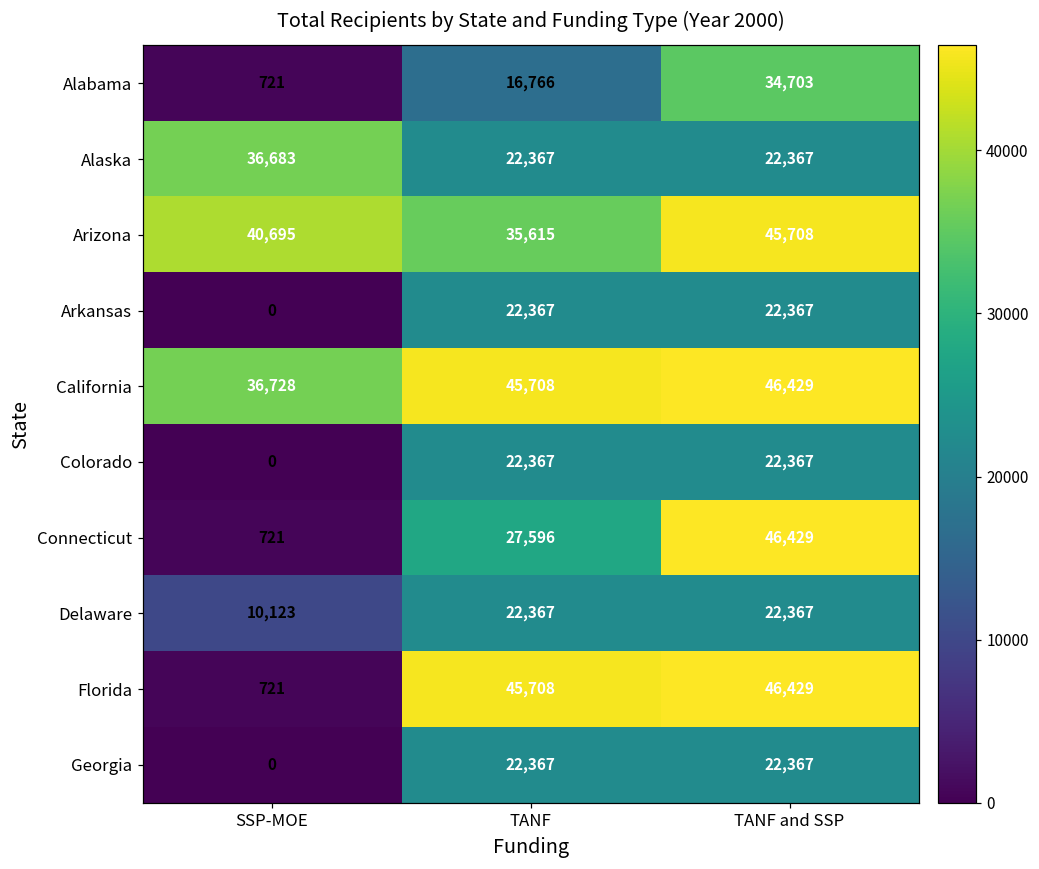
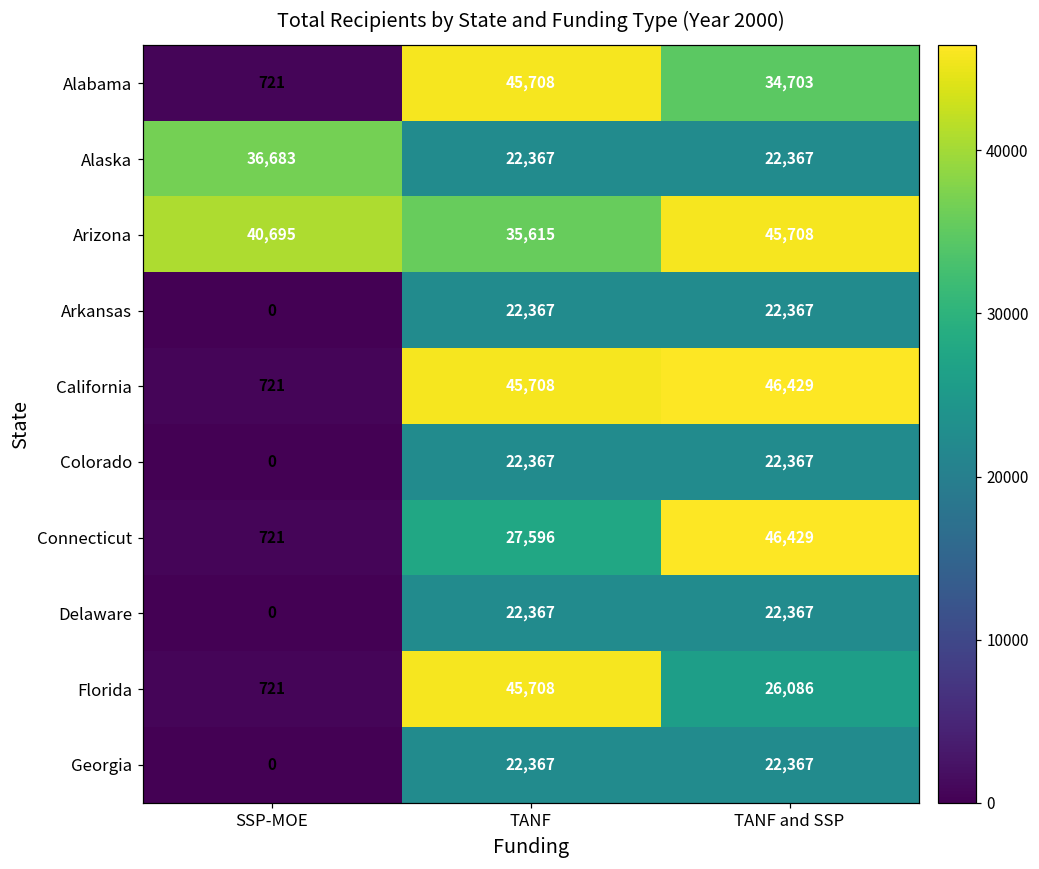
  {
    "Alabama": {
      "SSP-MOE": "721",
-     "TANF": "16,766",
+     "TANF": "45,708",
      "TANF and SSP": "34,703"
    },
    "Alaska": {
      "SSP-MOE": "36,683",
      "TANF": "22,367",
      "TANF and SSP": "22,367"
    },
    "Arizona": {
      "SSP-MOE": "40,695",
      "TANF": "35,615",
      "TANF and SSP": "45,708"
    },
    "Arkansas": {
      "SSP-MOE": "0",
      "TANF": "22,367",
      "TANF and SSP": "22,367"
    },
    "California": {
-     "SSP-MOE": "36,728",
+     "SSP-MOE": "721",
      "TANF": "45,708",
      "TANF and SSP": "46,429"
    },
    "Colorado": {
      "SSP-MOE": "0",
      "TANF": "22,367",
      "TANF and SSP": "22,367"
    },
    "Connecticut": {
      "SSP-MOE": "721",
      "TANF": "27,596",
      "TANF and SSP": "46,429"
    },
    "Delaware": {
-     "SSP-MOE": "10,123",
+     "SSP-MOE": "0",
      "TANF": "22,367",
      "TANF and SSP": "22,367"
    },
    "Florida": {
      "SSP-MOE": "721",
      "TANF": "45,708",
-     "TANF and SSP": "46,429"
+     "TANF and SSP": "26,086"
    },
    "Georgia": {
      "SSP-MOE": "0",
      "TANF": "22,367",
      "TANF and SSP": "22,367"
    }
  }
